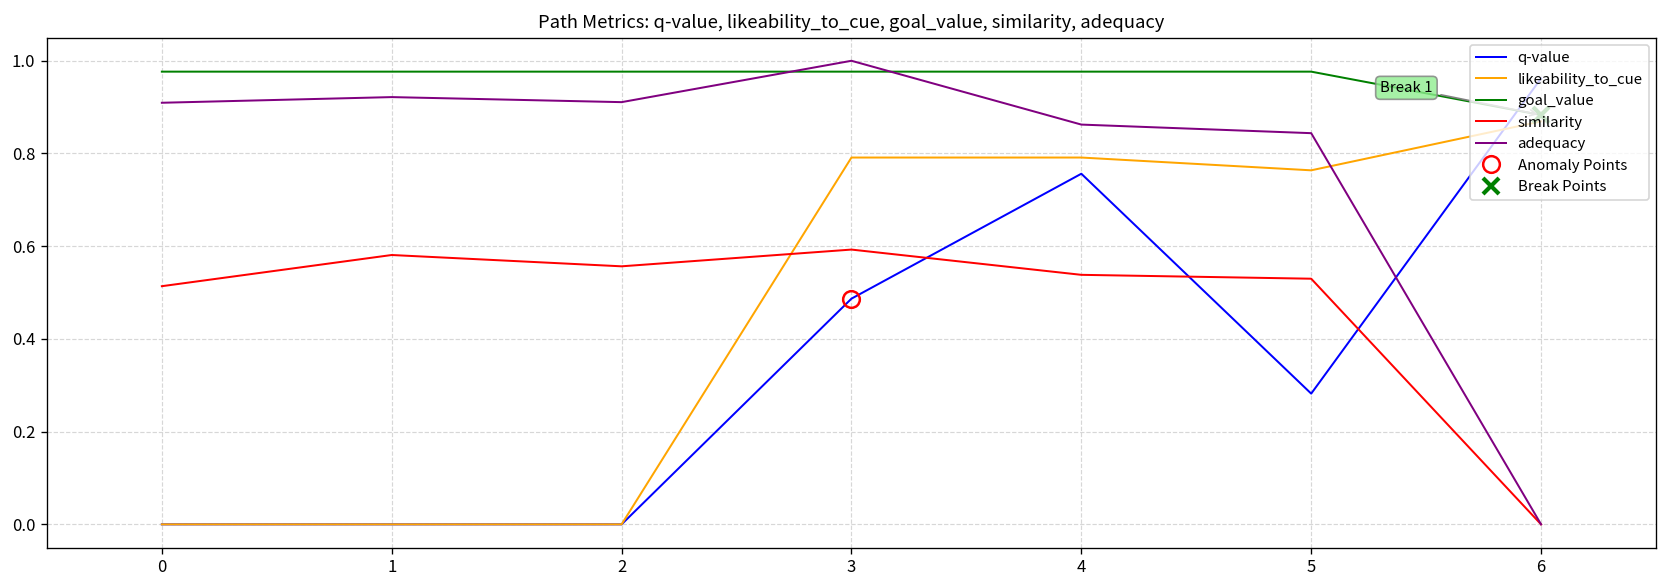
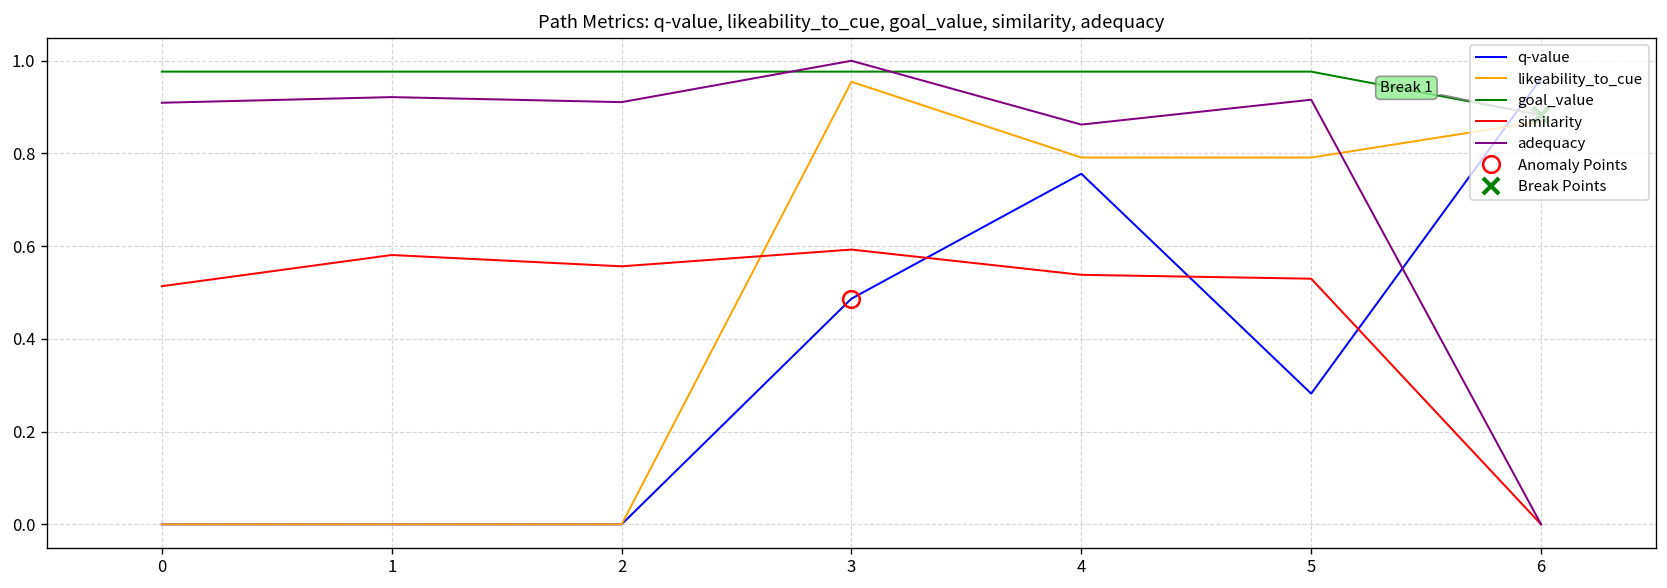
  {
    "q-value": {
      "4": 0.76,
      "5": 0.28
    },
    "likeability_to_cue": {
-     "3": 0.79,
+     "3": 0.95,
      "4": 0.79,
-     "5": 0.76
+     "5": 0.79
    },
    "adequacy": {
      "0": 0.91,
      "1": 0.92,
      "2": 0.91,
      "3": 1.00,
      "4": 0.86,
-     "5": 0.84
+     "5": 0.92
    }
  }
